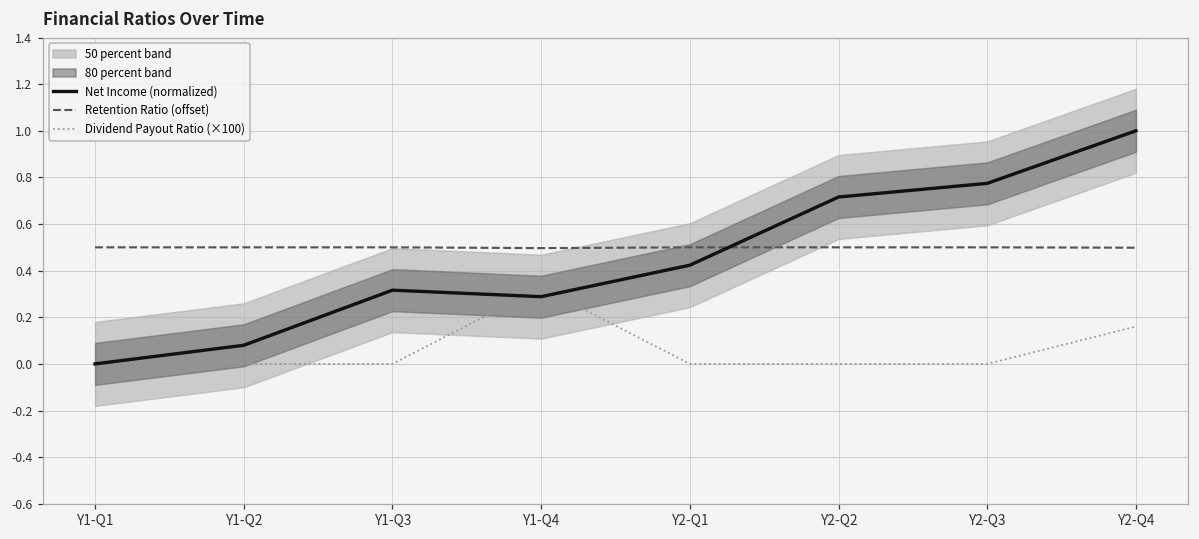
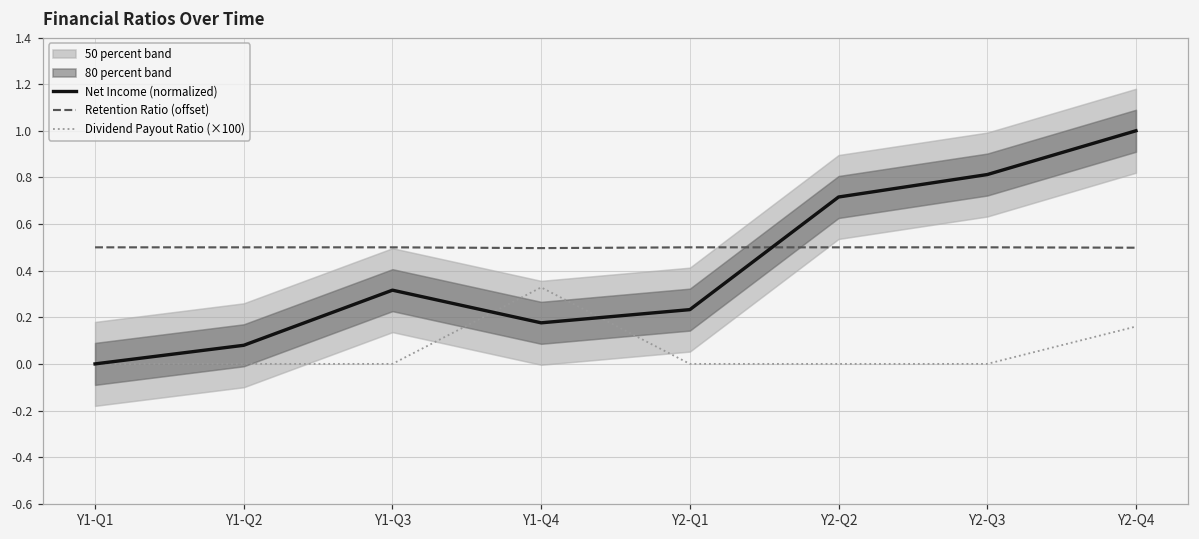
  {
    "Net Income (normalized)": {
      "Y1-Q2": 0.08,
      "Y1-Q3": 0.32,
-     "Y1-Q4": 0.29,
-     "Y2-Q1": 0.42,
+     "Y1-Q4": 0.18,
+     "Y2-Q1": 0.23,
      "Y2-Q2": 0.72,
-     "Y2-Q3": 0.77,
+     "Y2-Q3": 0.81,
      "Y2-Q4": 1.00
    }
  }
